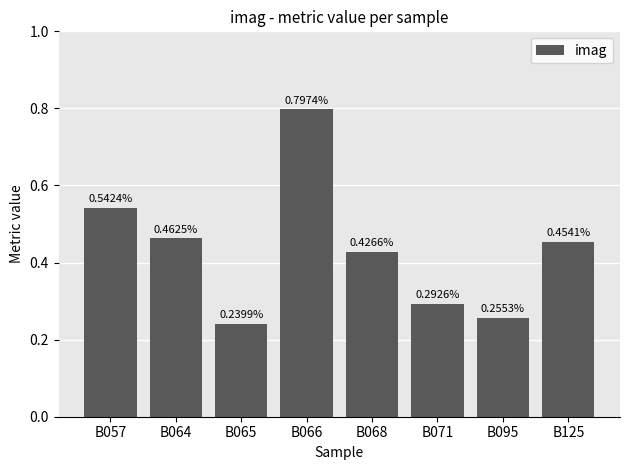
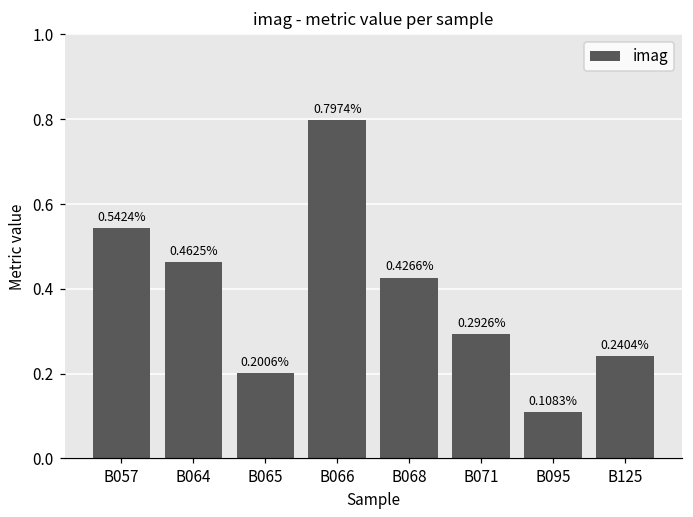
  {
    "B057": "0.5424%",
    "B064": "0.4625%",
-   "B065": "0.2399%",
+   "B065": "0.2006%",
    "B066": "0.7974%",
    "B068": "0.4266%",
    "B071": "0.2926%",
-   "B095": "0.2553%",
-   "B125": "0.4541%"
+   "B095": "0.1083%",
+   "B125": "0.2404%"
  }
